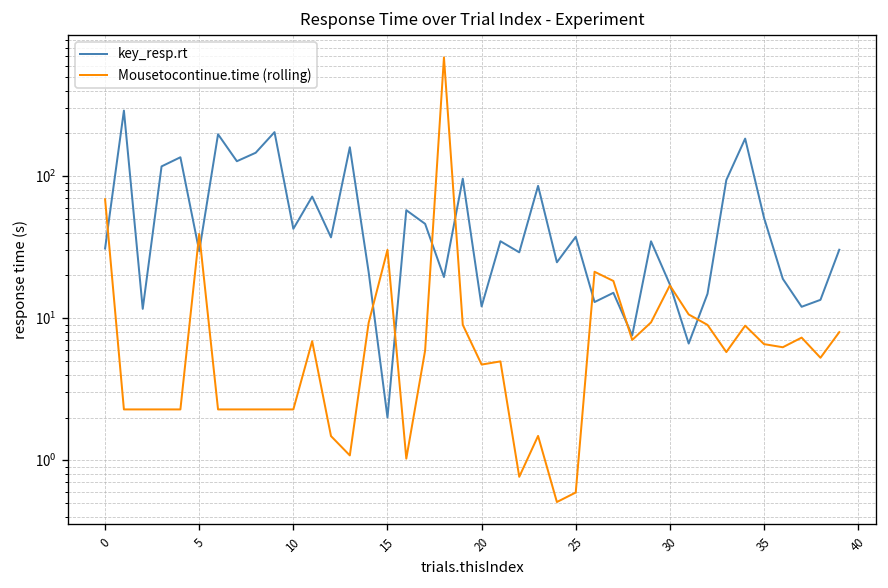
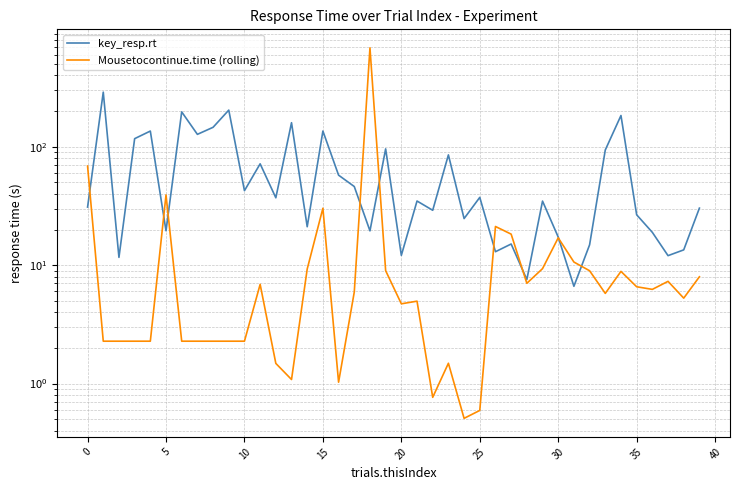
  {
    "key_resp.rt": {
      "0": 31,
-     "5": 30,
+     "5": 20,
      "10": 43,
-     "15": 2.0,
+     "15": 140,
      "20": 12,
      "25": 37,
-     "35": 51
+     "35": 27
    },
    "Mousetocontinue.time (rolling)": {
      "0": 70,
      "5": 39,
      "10": 2.3,
      "15": 30,
      "20": 4.7,
      "25": 0.6,
      "35": 7
    }
  }
